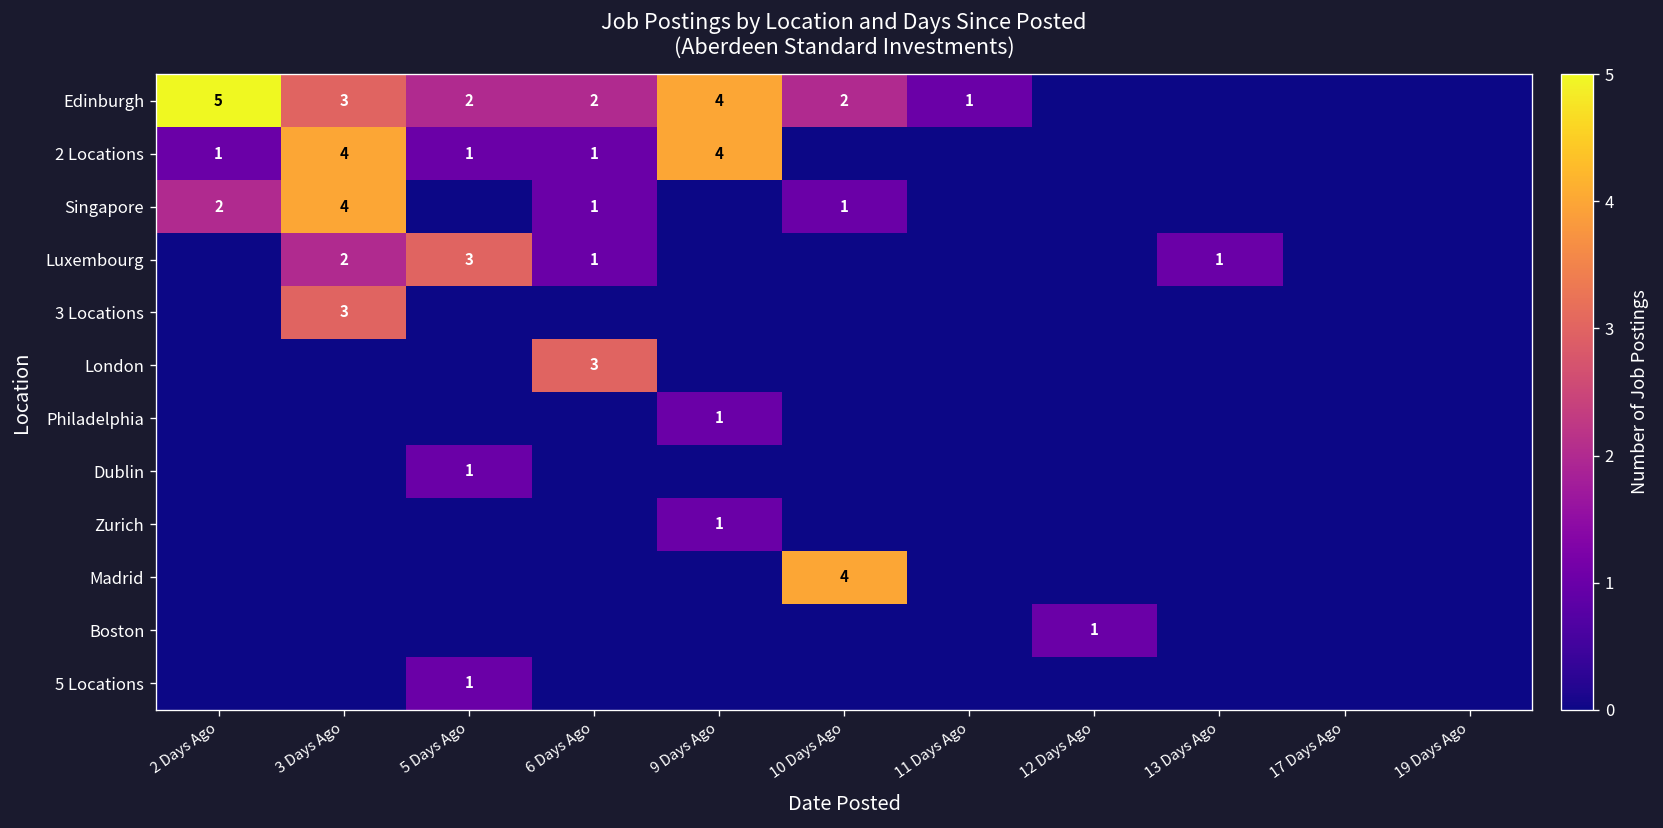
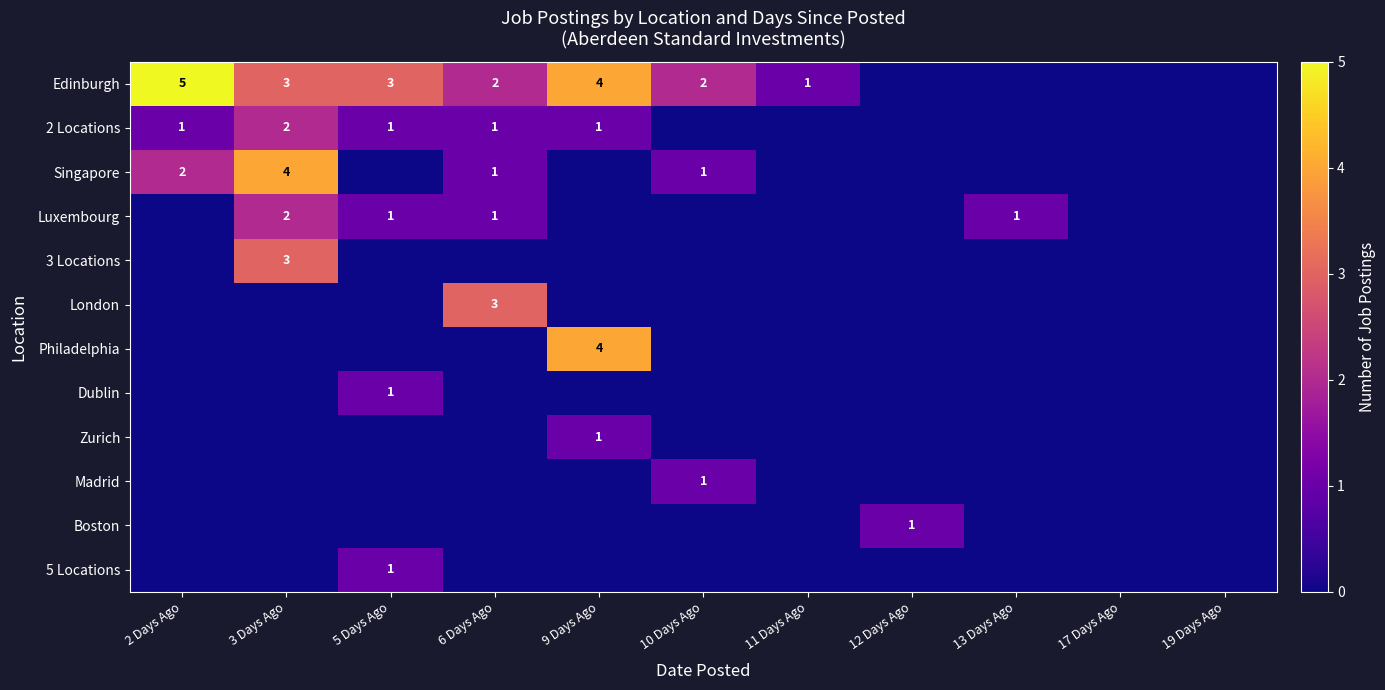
  {
    "Edinburgh": {
      "2 Days Ago": 5,
      "3 Days Ago": 3,
-     "5 Days Ago": 2,
+     "5 Days Ago": 3,
      "6 Days Ago": 2,
      "9 Days Ago": 4,
      "10 Days Ago": 2,
      "11 Days Ago": 1
    },
    "2 Locations": {
      "2 Days Ago": 1,
-     "3 Days Ago": 4,
+     "3 Days Ago": 2,
      "5 Days Ago": 1,
      "6 Days Ago": 1,
-     "9 Days Ago": 4
+     "9 Days Ago": 1
    },
    "Singapore": {
      "2 Days Ago": 2,
      "3 Days Ago": 4,
      "6 Days Ago": 1,
      "10 Days Ago": 1
    },
    "Luxembourg": {
      "3 Days Ago": 2,
-     "5 Days Ago": 3,
+     "5 Days Ago": 1,
      "6 Days Ago": 1,
      "13 Days Ago": 1
    },
    "3 Locations": {
      "3 Days Ago": 3
    },
    "London": {
      "6 Days Ago": 3
    },
    "Philadelphia": {
-     "9 Days Ago": 1
+     "9 Days Ago": 4
    },
    "Dublin": {
      "5 Days Ago": 1
    },
    "Zurich": {
      "9 Days Ago": 1
    },
    "Madrid": {
-     "10 Days Ago": 4
+     "10 Days Ago": 1
    },
    "Boston": {
      "12 Days Ago": 1
    },
    "5 Locations": {
      "5 Days Ago": 1
    }
  }
